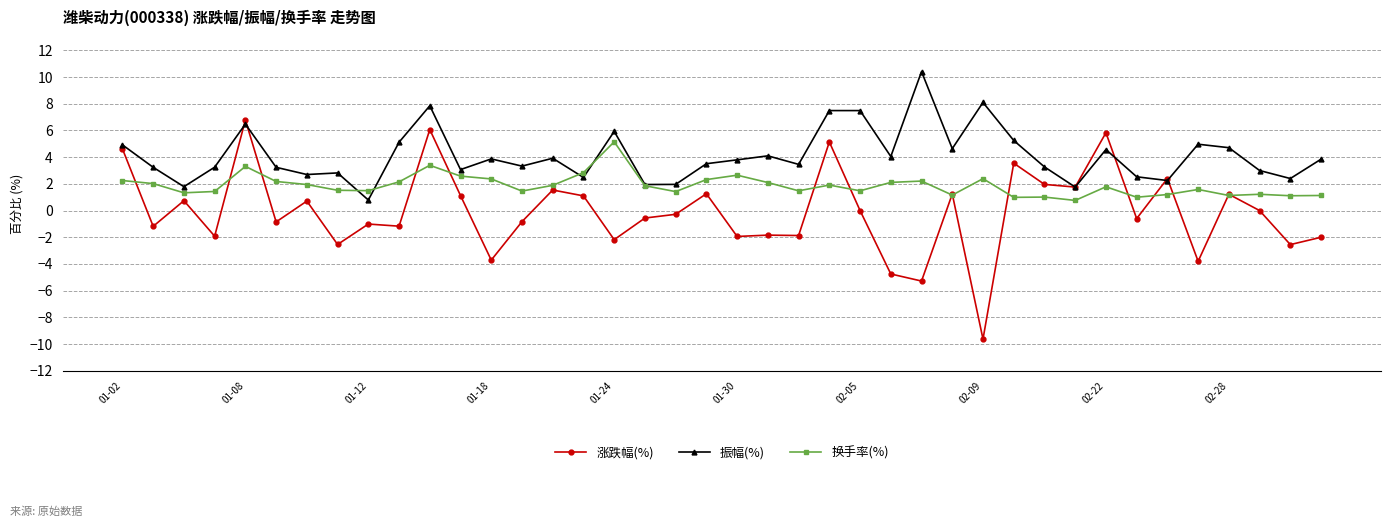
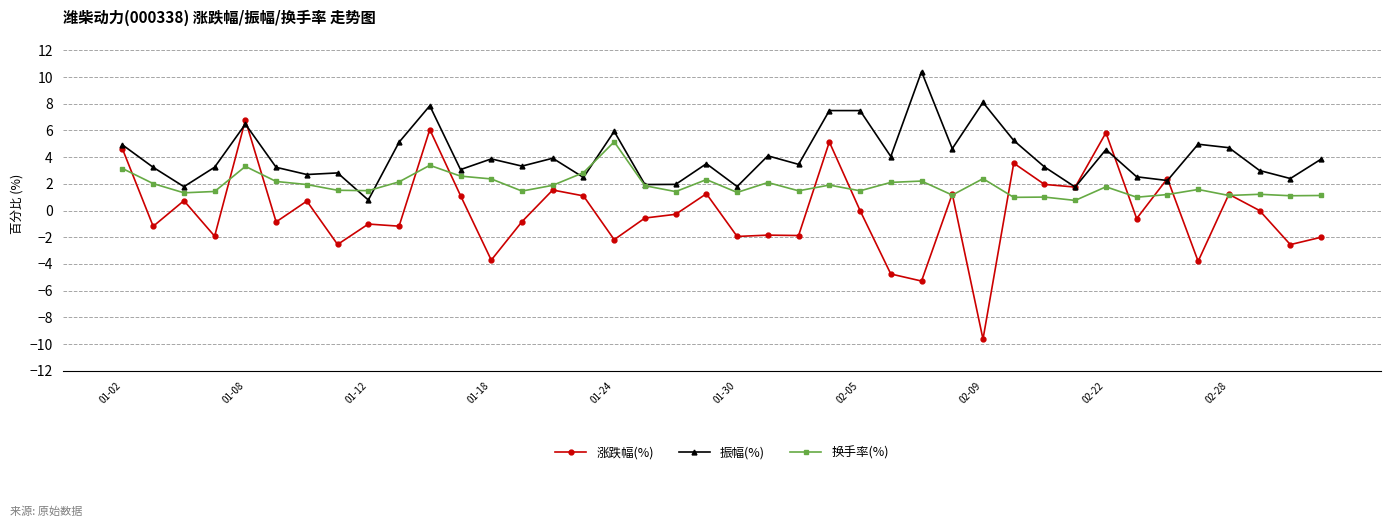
  {
    "涨跌幅(%)": {
      "01-02": 4.6,
      "01-08": 6.8,
      "01-12": -1.0,
      "01-18": -3.7,
      "01-24": -2.2,
      "01-30": -1.9,
      "02-05": 0.0,
      "02-09": -9.6,
      "02-22": 5.8
    },
    "振幅(%)": {
      "01-02": 4.9,
      "01-08": 6.5,
      "01-12": 0.8,
      "01-18": 3.9,
      "01-24": 5.9,
-     "01-30": 3.8,
+     "01-30": 1.8,
      "02-05": 7.5,
      "02-09": 8.1,
      "02-22": 4.6,
      "02-28": 4.7
    },
    "换手率(%)": {
-     "01-02": 2.3,
+     "01-02": 3.2,
      "01-08": 3.3,
      "01-12": 1.5,
      "01-18": 2.4,
      "01-24": 5.2,
-     "01-30": 2.7,
+     "01-30": 1.4,
      "02-05": 1.5,
      "02-09": 2.4,
      "02-22": 1.8
    }
  }
